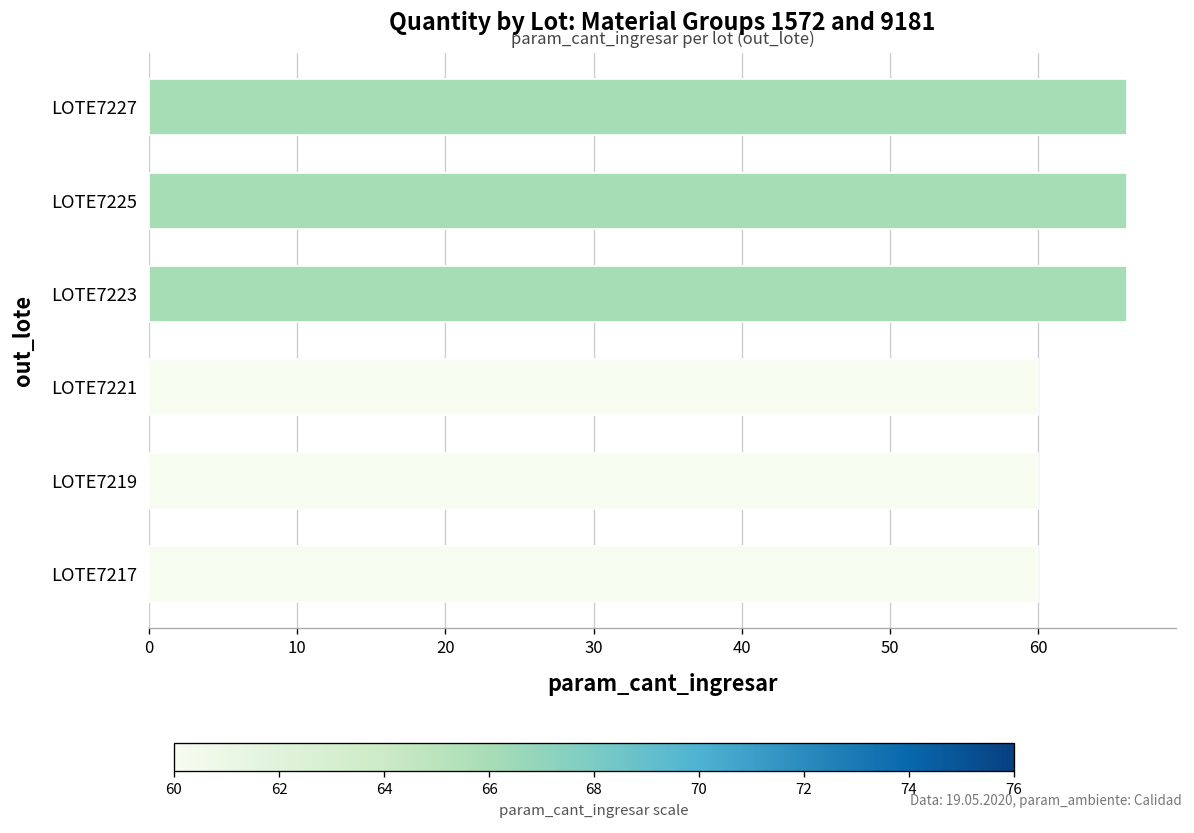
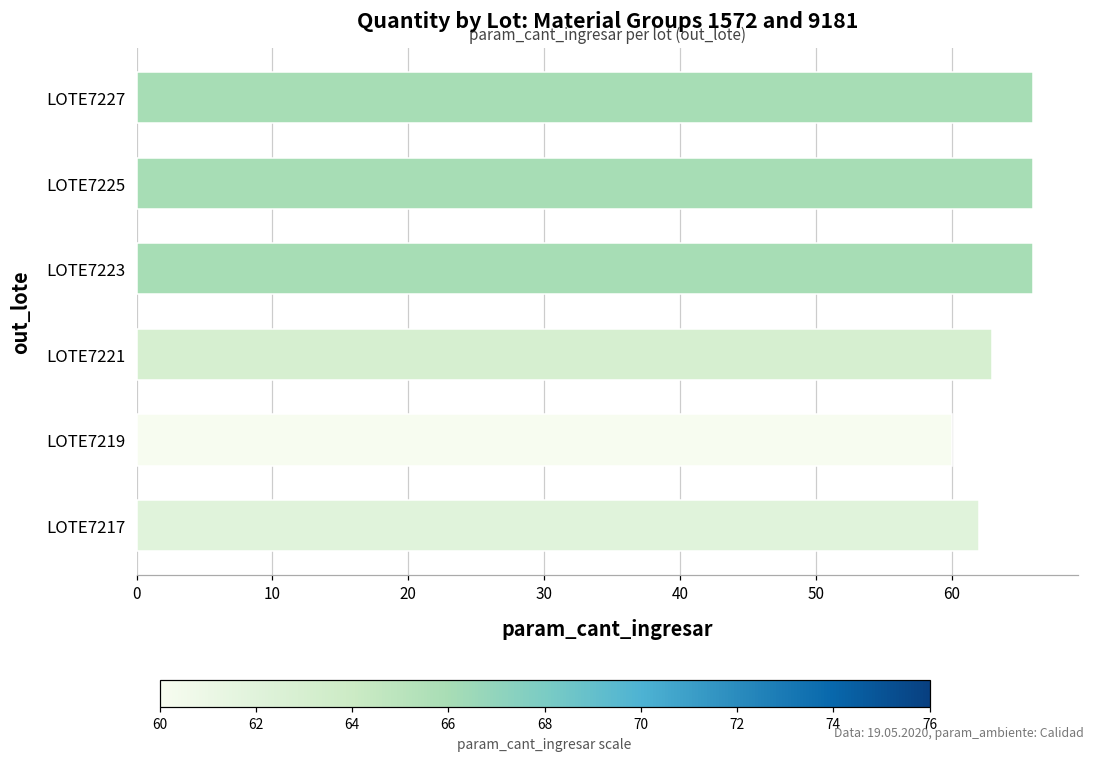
  {
    "LOTE7227": 66,
    "LOTE7225": 66,
    "LOTE7223": 66,
-   "LOTE7221": 60,
+   "LOTE7221": 63,
    "LOTE7219": 60,
-   "LOTE7217": 60
+   "LOTE7217": 62
  }
